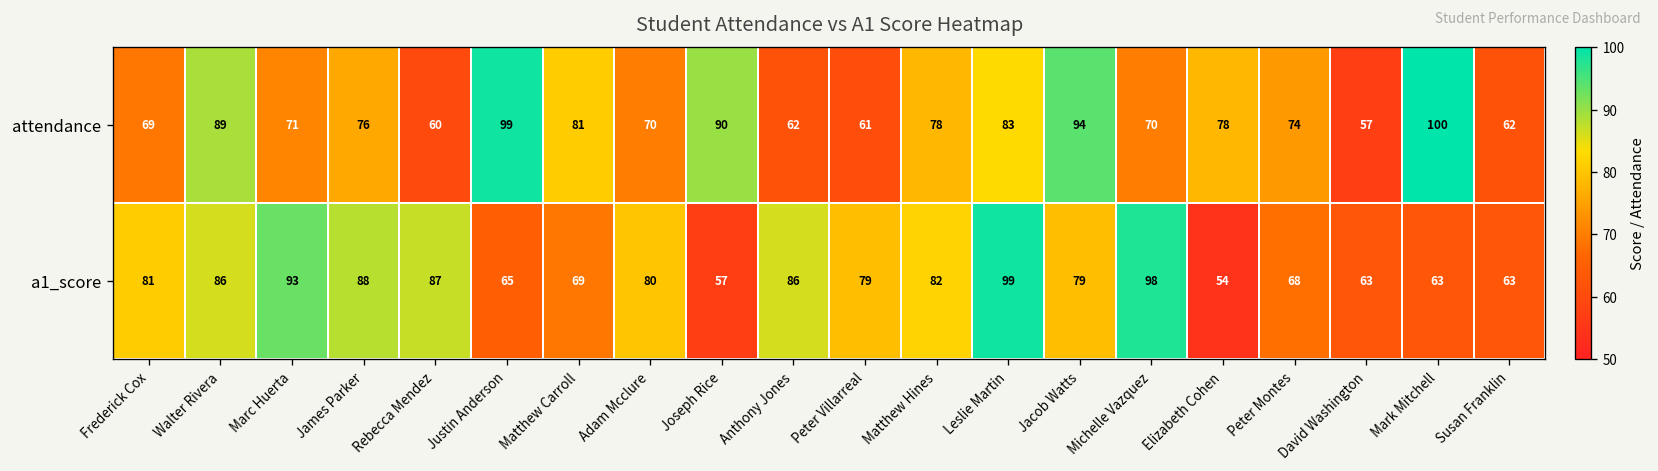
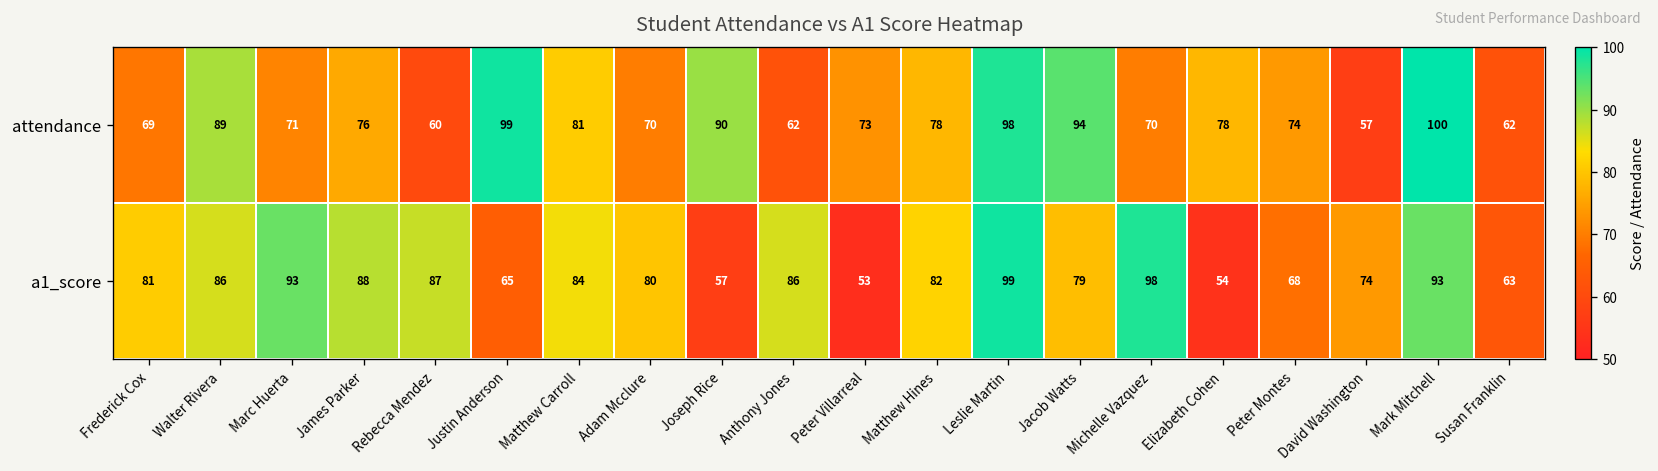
  {
    "attendance": {
      "Frederick Cox": 69,
      "Walter Rivera": 89,
      "Marc Huerta": 71,
      "James Parker": 76,
      "Rebecca Mendez": 60,
      "Justin Anderson": 99,
      "Matthew Carroll": 81,
      "Adam Mcclure": 70,
      "Joseph Rice": 90,
      "Anthony Jones": 62,
-     "Peter Villarreal": 61,
+     "Peter Villarreal": 73,
      "Matthew Hines": 78,
-     "Leslie Martin": 83,
+     "Leslie Martin": 98,
      "Jacob Watts": 94,
      "Michelle Vazquez": 70,
      "Elizabeth Cohen": 78,
      "Peter Montes": 74,
      "David Washington": 57,
      "Mark Mitchell": 100,
      "Susan Franklin": 62
    },
    "a1_score": {
      "Frederick Cox": 81,
      "Walter Rivera": 86,
      "Marc Huerta": 93,
      "James Parker": 88,
      "Rebecca Mendez": 87,
      "Justin Anderson": 65,
-     "Matthew Carroll": 69,
+     "Matthew Carroll": 84,
      "Adam Mcclure": 80,
      "Joseph Rice": 57,
      "Anthony Jones": 86,
-     "Peter Villarreal": 79,
+     "Peter Villarreal": 53,
      "Matthew Hines": 82,
      "Leslie Martin": 99,
      "Jacob Watts": 79,
      "Michelle Vazquez": 98,
      "Elizabeth Cohen": 54,
      "Peter Montes": 68,
-     "David Washington": 63,
-     "Mark Mitchell": 63,
+     "David Washington": 74,
+     "Mark Mitchell": 93,
      "Susan Franklin": 63
    }
  }
